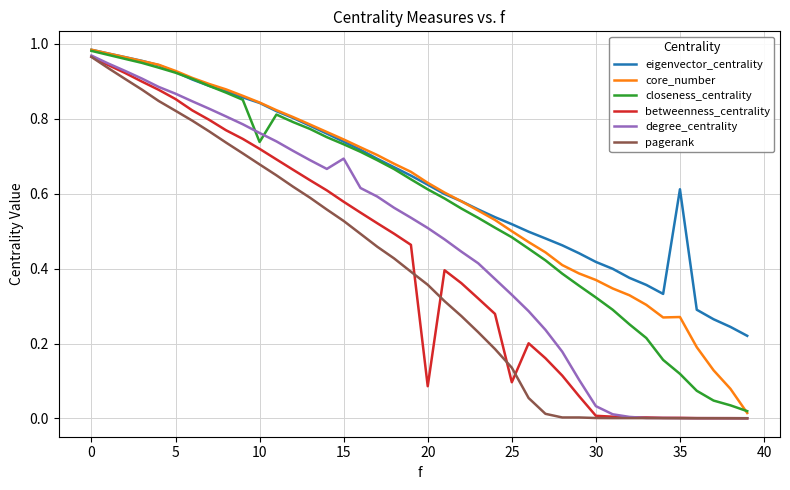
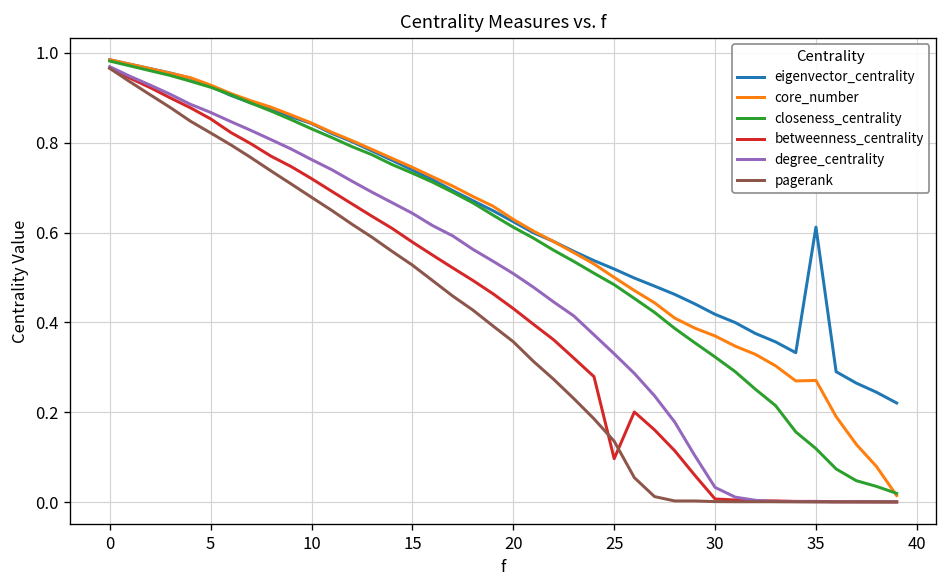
  {
    "eigenvector_centrality": {
      "25": 0.52,
      "30": 0.42,
      "35": 0.61
    },
    "core_number": {
      "25": 0.50,
      "30": 0.37,
      "35": 0.27
    },
    "closeness_centrality": {
-     "10": 0.74,
+     "10": 0.83,
      "15": 0.73,
      "20": 0.61,
      "25": 0.48,
      "30": 0.32,
      "35": 0.12
    },
    "betweenness_centrality": {
      "5": 0.85,
      "10": 0.72,
      "15": 0.58,
-     "20": 0.09,
+     "20": 0.43,
      "25": 0.10
    },
    "degree_centrality": {
      "5": 0.87,
      "10": 0.76,
-     "15": 0.69,
+     "15": 0.64,
      "20": 0.51,
      "25": 0.33,
      "30": 0.03
    },
    "pagerank": {
      "5": 0.82,
      "10": 0.68,
      "15": 0.53,
      "20": 0.36,
      "25": 0.14
    }
  }
